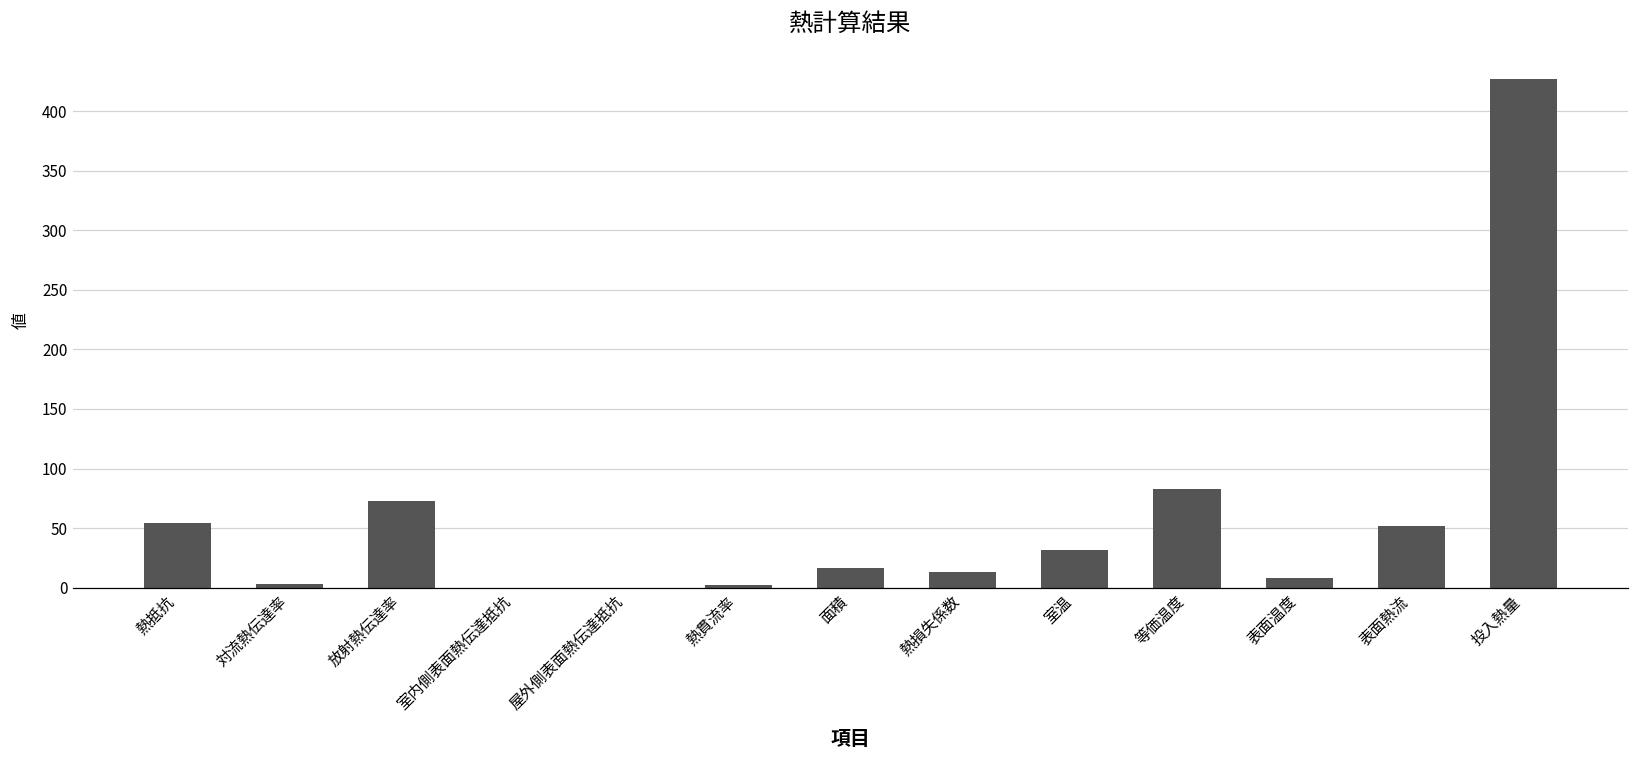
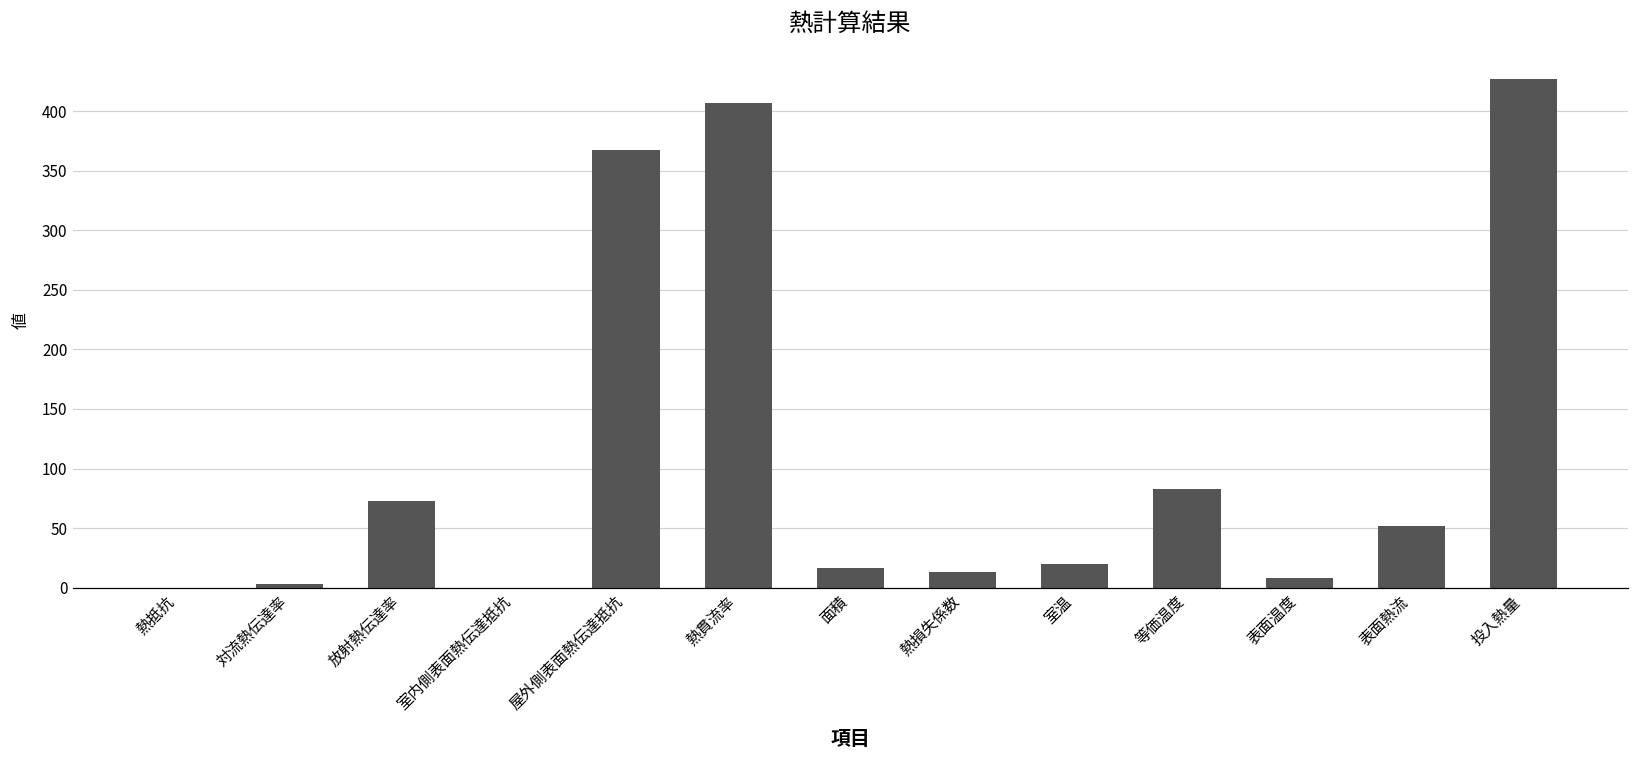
  {
-   "熱抵抗": 54,
+   "熱抵抗": 0,
    "対流熱伝達率": 3,
    "放射熱伝達率": 73,
-   "屋外側表面熱伝達抵抗": 0,
-   "熱貫流率": 2,
+   "屋外側表面熱伝達抵抗": 367,
+   "熱貫流率": 407,
    "面積": 17,
    "熱損失係数": 14,
-   "室温": 32,
+   "室温": 20,
    "等価温度": 83,
    "表面温度": 8,
    "表面熱流": 51,
    "投入熱量": 427
  }
